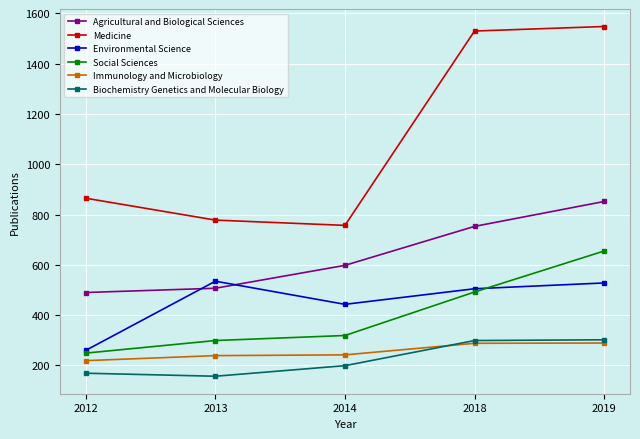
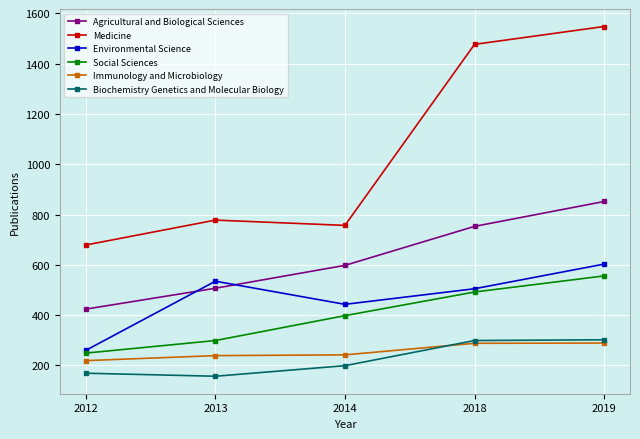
  {
    "Agricultural and Biological Sciences": {
-     "2012": 490,
+     "2012": 420,
      "2013": 510,
      "2014": 600,
      "2018": 750,
      "2019": 850
    },
    "Medicine": {
-     "2012": 870,
+     "2012": 680,
      "2013": 780,
      "2014": 760,
-     "2018": 1530,
+     "2018": 1480,
      "2019": 1550
    },
    "Environmental Science": {
      "2012": 260,
      "2013": 540,
      "2014": 440,
      "2018": 510,
-     "2019": 530
+     "2019": 600
    },
    "Social Sciences": {
      "2012": 250,
      "2013": 300,
-     "2014": 320,
+     "2014": 400,
      "2018": 490,
-     "2019": 660
+     "2019": 560
    },
    "Immunology and Microbiology": {
      "2012": 220,
      "2013": 240,
      "2014": 240,
      "2018": 290,
      "2019": 290
    },
    "Biochemistry Genetics and Molecular Biology": {
      "2012": 170,
      "2013": 160,
      "2014": 200,
      "2018": 300,
      "2019": 300
    }
  }
